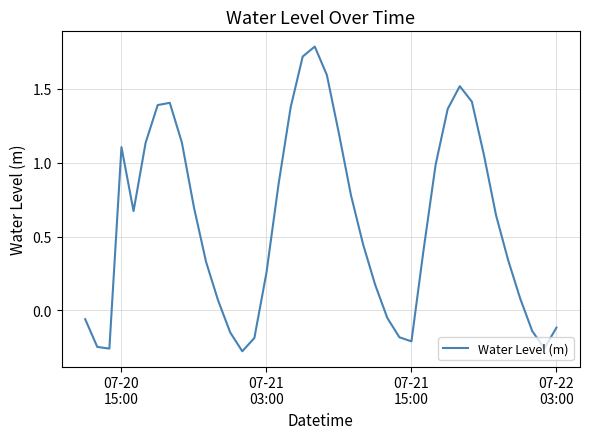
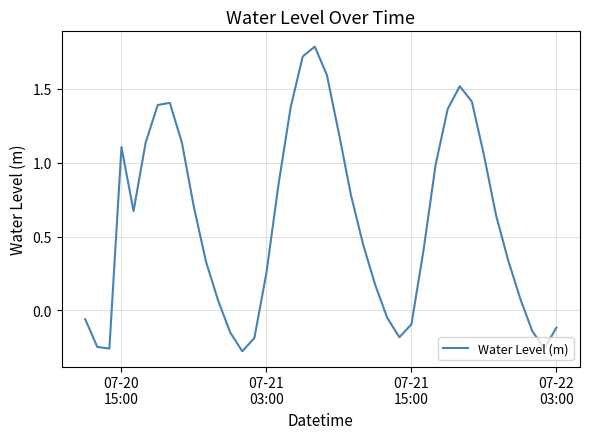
  {
    "07-20 15:00": 1.11,
    "07-21 03:00": 0.26,
-   "07-21 15:00": -0.21,
+   "07-21 15:00": -0.09,
    "07-22 03:00": -0.12
  }
